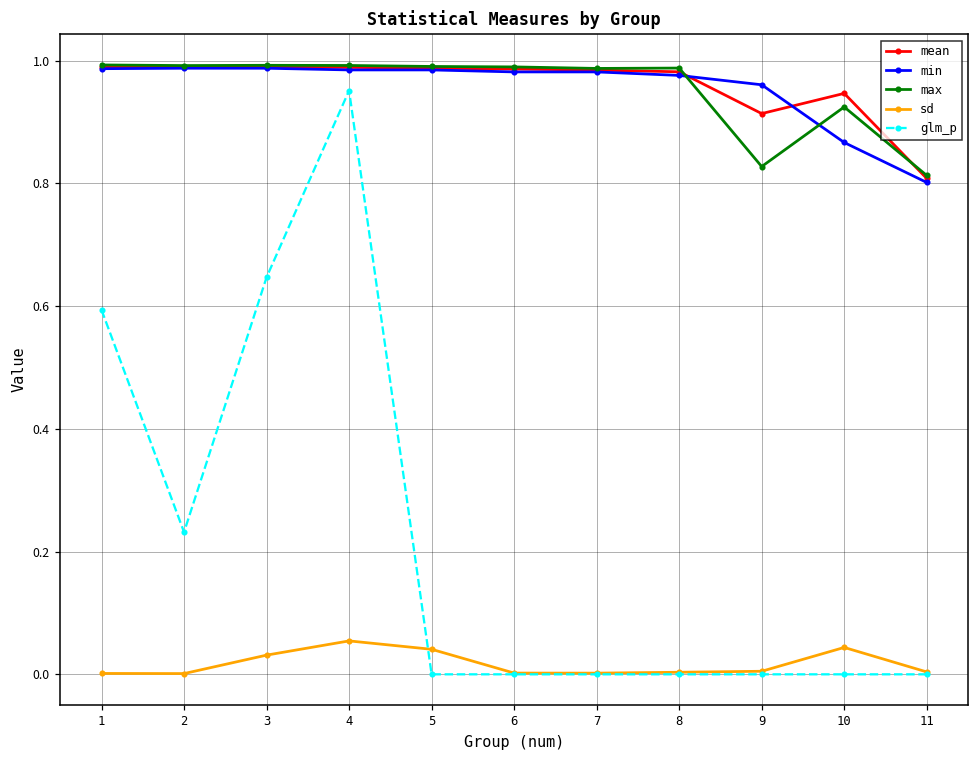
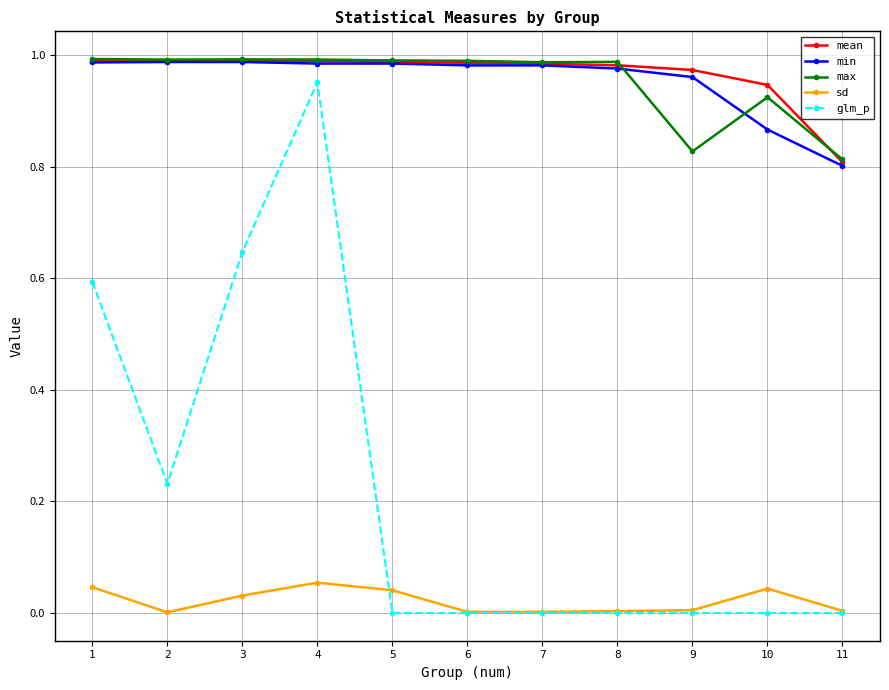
  {
    "mean": {
      "8": 0.98,
-     "9": 0.91,
+     "9": 0.97,
      "10": 0.95,
      "11": 0.81
    },
    "min": {
      "6": 0.98,
      "8": 0.98,
      "9": 0.96,
      "10": 0.87,
      "11": 0.80
    },
    "max": {
      "8": 0.99,
      "9": 0.83,
      "10": 0.92,
      "11": 0.81
    },
    "sd": {
-     "1": 0.00,
+     "1": 0.05,
      "2": 0.00,
      "3": 0.03,
      "4": 0.05,
      "5": 0.04,
      "9": 0.00,
      "10": 0.04
    },
    "glm_p": {
      "1": 0.59,
      "2": 0.23,
      "3": 0.65,
      "4": 0.95,
      "5": 0.00,
      "9": 0.00,
      "10": 0.00
    }
  }
